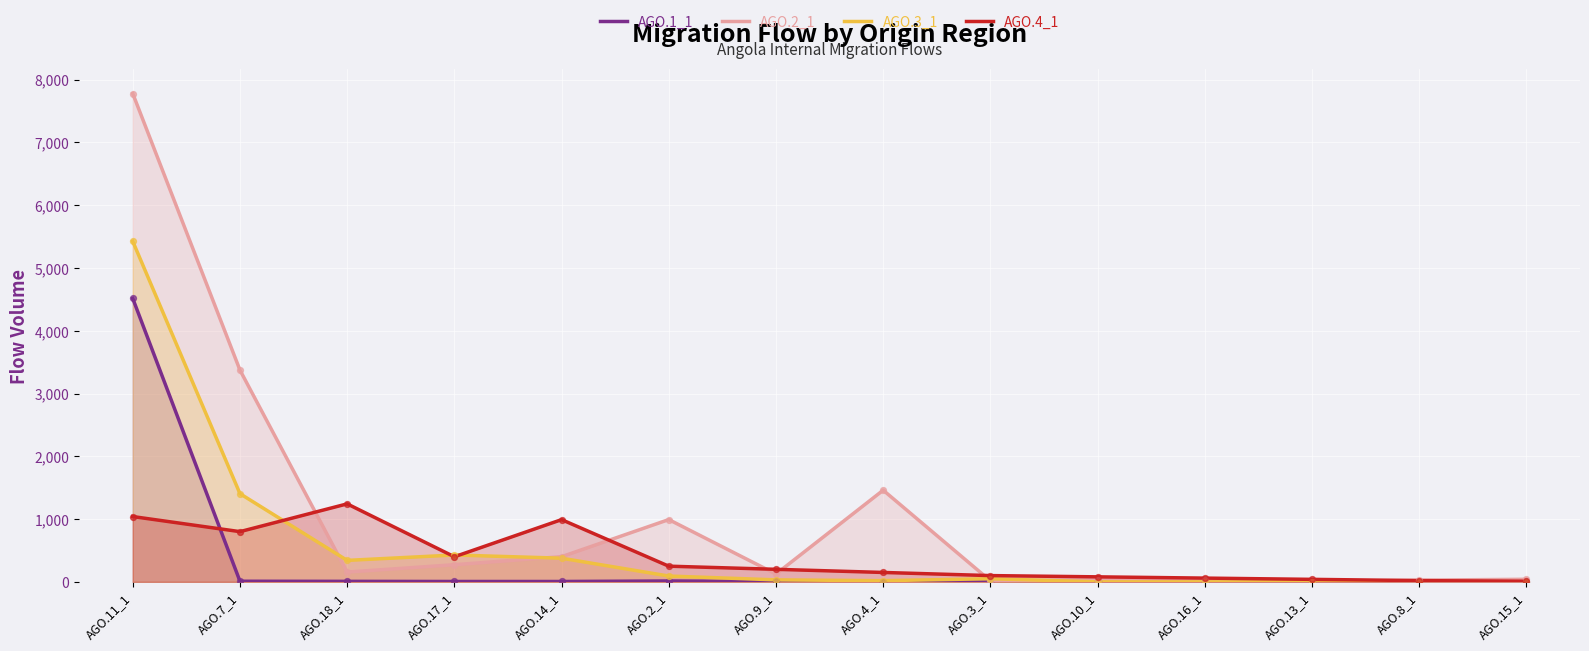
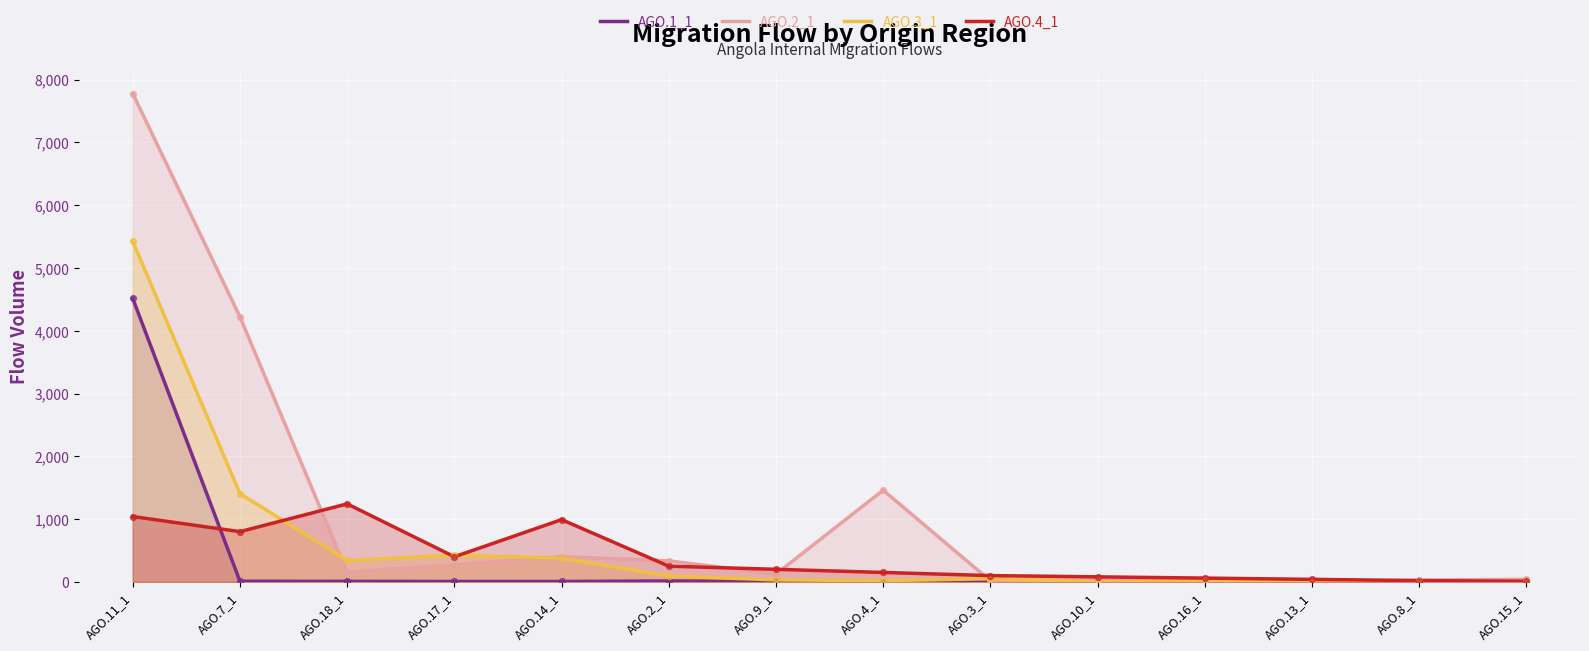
  {
    "AGO.1_1": {
      "AGO.11_1": "4,500",
      "AGO.7_1": "0",
      "AGO.18_1": "0",
      "AGO.17_1": "0",
      "AGO.14_1": "0",
      "AGO.2_1": "0"
    },
    "AGO.2_1": {
      "AGO.11_1": "7,800",
-     "AGO.7_1": "3,400",
+     "AGO.7_1": "4,200",
      "AGO.18_1": "200",
      "AGO.17_1": "300",
-     "AGO.2_1": "1,000",
+     "AGO.2_1": "300",
      "AGO.9_1": "100",
      "AGO.4_1": "1,500"
    },
    "AGO.3_1": {
      "AGO.11_1": "5,400",
      "AGO.7_1": "1,400",
      "AGO.18_1": "300",
      "AGO.2_1": "100"
    },
    "AGO.4_1": {
      "AGO.11_1": "1,000",
      "AGO.7_1": "800",
      "AGO.18_1": "1,200",
      "AGO.14_1": "1,000",
      "AGO.2_1": "300",
      "AGO.9_1": "200",
      "AGO.4_1": "200",
      "AGO.3_1": "100",
      "AGO.10_1": "100"
    }
  }
